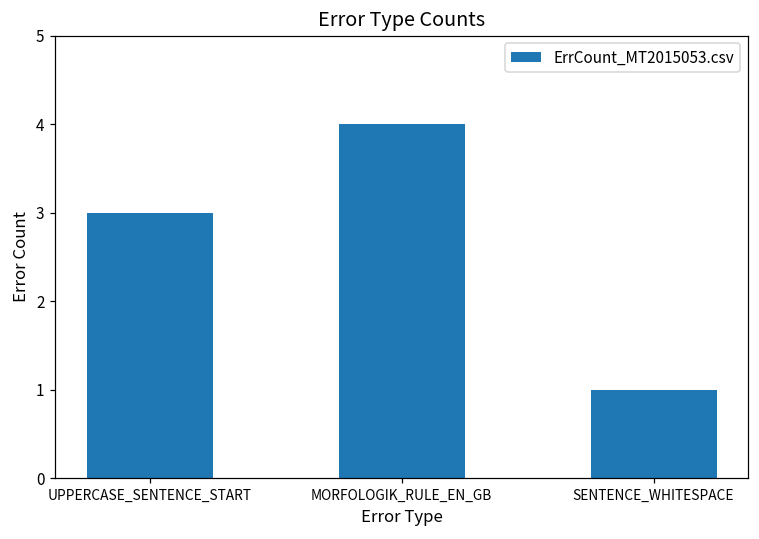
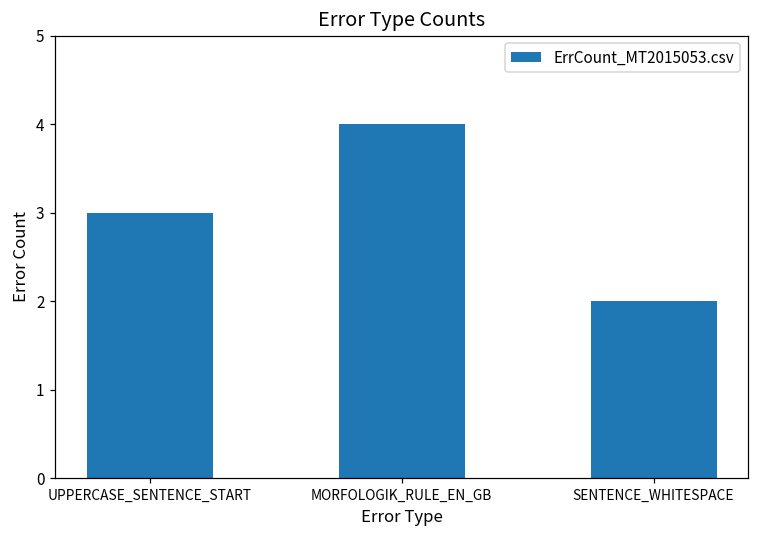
  {
    "UPPERCASE_SENTENCE_START": 3,
    "MORFOLOGIK_RULE_EN_GB": 4,
-   "SENTENCE_WHITESPACE": 1
+   "SENTENCE_WHITESPACE": 2
  }
